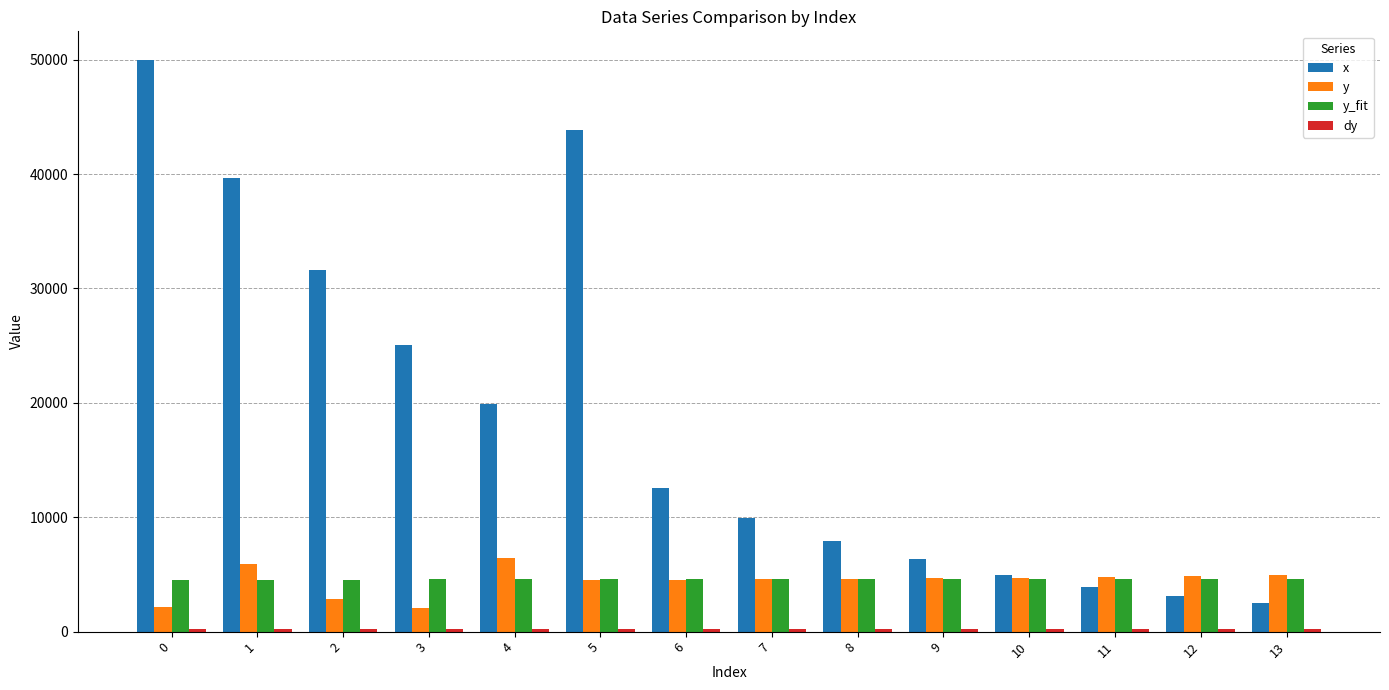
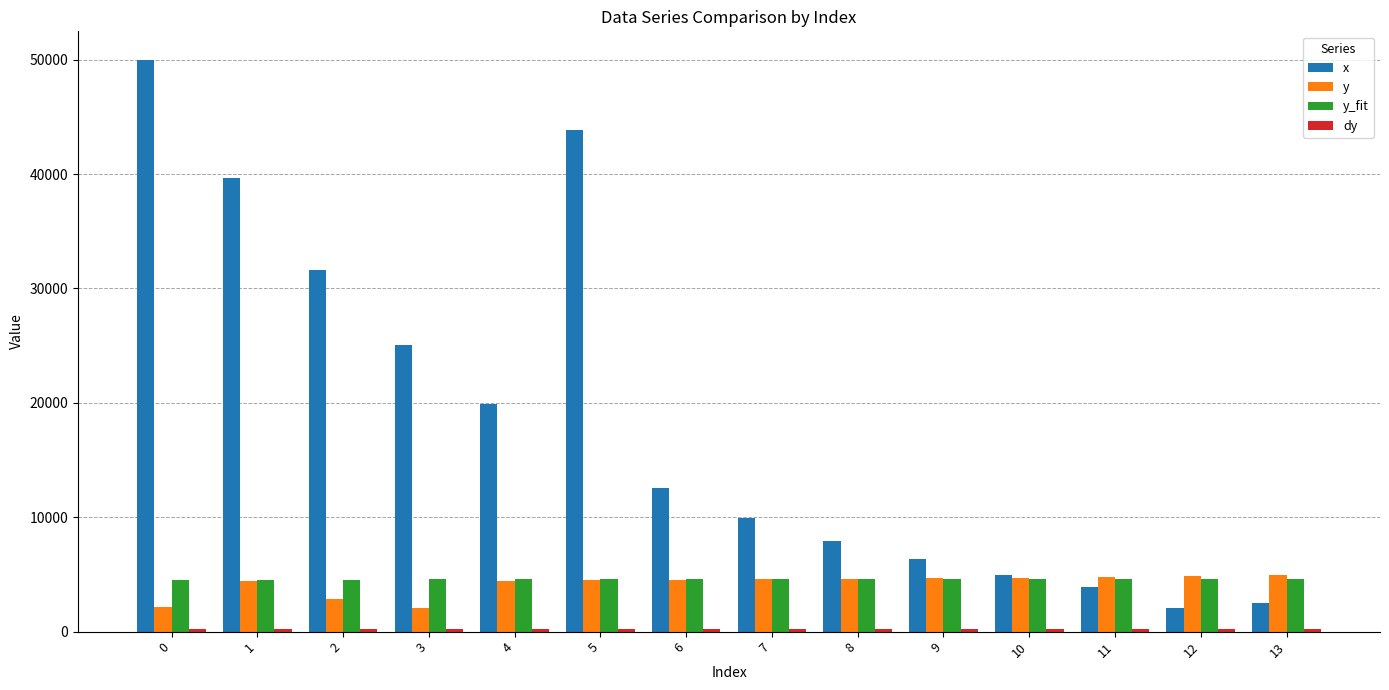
  {
    "x": {
      "0": 50000,
      "1": 39700,
      "2": 31600,
      "3": 25000,
      "4": 19900,
      "5": 43800,
      "6": 12600,
      "7": 9900,
      "8": 7900,
      "9": 6300,
      "10": 5000,
      "11": 3900,
-     "12": 3100,
+     "12": 2100,
      "13": 2500
    },
    "y": {
      "0": 2100,
-     "1": 5900,
+     "1": 4400,
      "2": 2900,
      "3": 2000,
-     "4": 6500,
+     "4": 4500,
      "5": 4500,
      "6": 4500,
      "7": 4600,
      "8": 4600,
      "9": 4700,
      "10": 4700,
      "11": 4800,
      "12": 4800,
      "13": 4900
    },
    "y_fit": {
      "0": 4600,
      "1": 4600,
      "2": 4600,
      "3": 4600,
      "4": 4600,
      "5": 4600,
      "6": 4600,
      "7": 4600,
      "8": 4600,
      "9": 4600,
      "10": 4600,
      "11": 4600,
      "12": 4600,
      "13": 4600
    },
    "dy": {
      "0": 200,
      "1": 200,
      "2": 200,
      "3": 200,
      "4": 200,
      "5": 200,
      "6": 200,
      "7": 200,
      "8": 200,
      "9": 200,
      "10": 200,
      "11": 200,
      "12": 200,
      "13": 200
    }
  }
